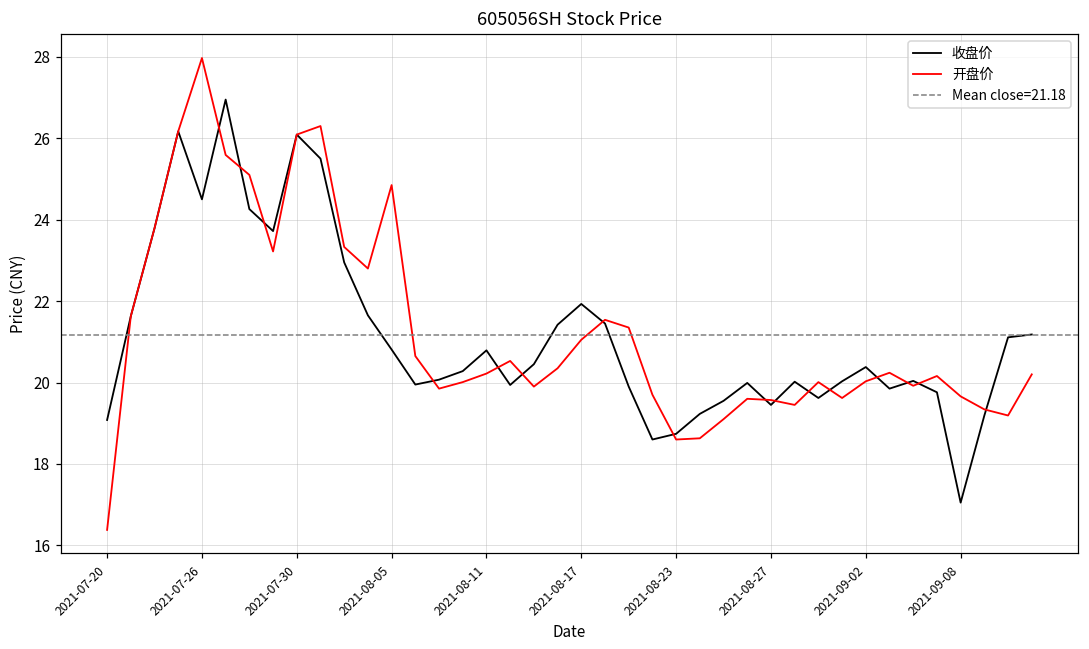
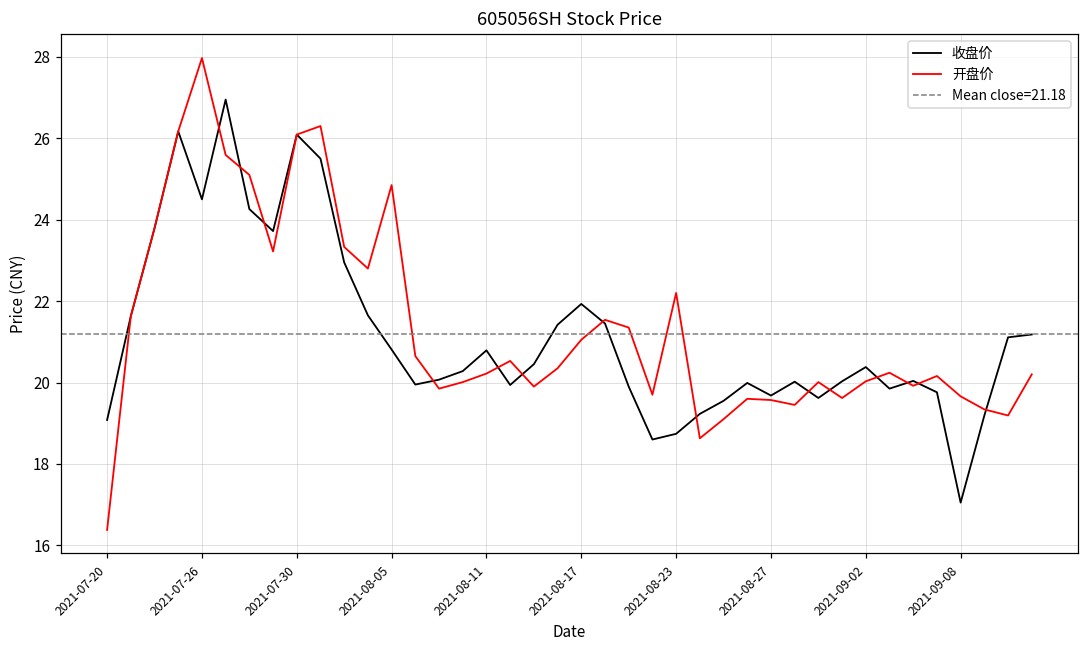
  {
    "收盘价": {
      "2021-07-20": 19.1,
      "2021-07-26": 24.5,
      "2021-08-05": 20.8,
      "2021-08-11": 20.8,
      "2021-08-17": 21.9,
      "2021-08-23": 18.7,
-     "2021-08-27": 19.5,
+     "2021-08-27": 19.7,
      "2021-09-02": 20.4,
      "2021-09-08": 17.1
    },
    "开盘价": {
      "2021-07-20": 16.4,
      "2021-07-26": 28.0,
      "2021-08-05": 24.9,
      "2021-08-11": 20.2,
      "2021-08-17": 21.1,
-     "2021-08-23": 18.6,
+     "2021-08-23": 22.2,
      "2021-08-27": 19.6,
      "2021-09-02": 20.0,
      "2021-09-08": 19.7
    }
  }
